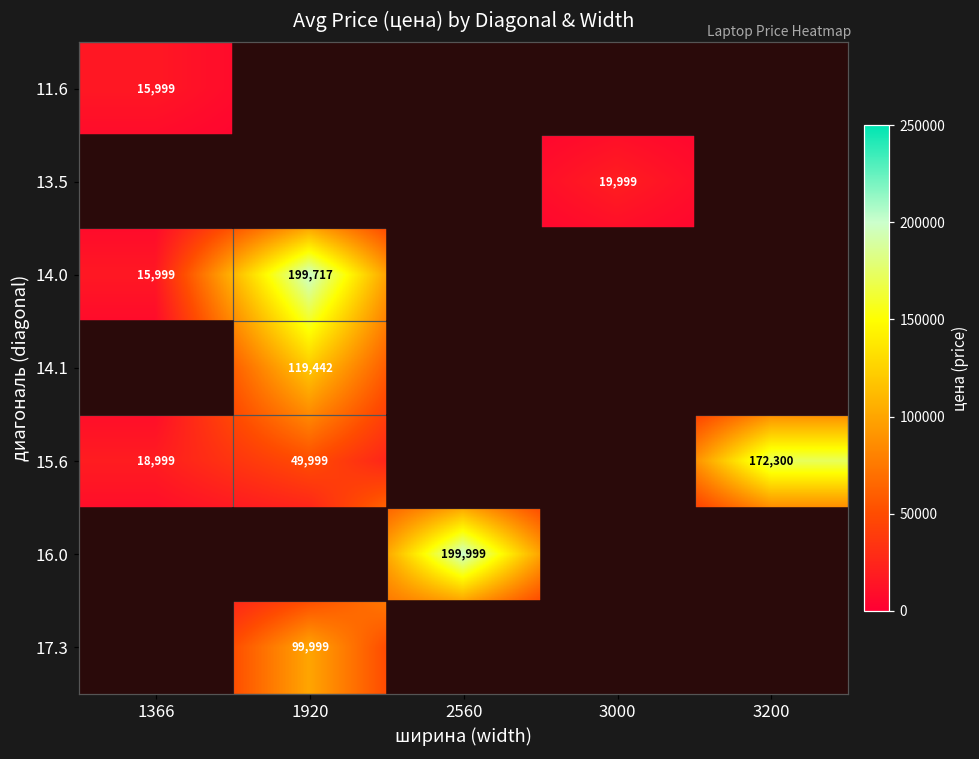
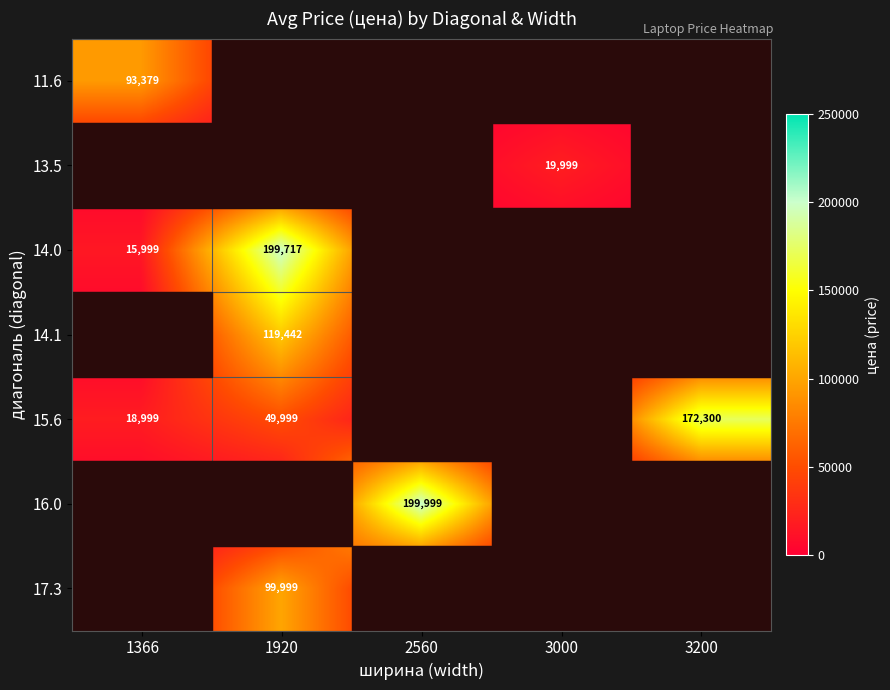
  {
    "11.6": {
-     "1366": "15,999"
+     "1366": "93,379"
    },
    "13.5": {
      "3000": "19,999"
    },
    "14.0": {
      "1366": "15,999",
      "1920": "199,717"
    },
    "14.1": {
      "1920": "119,442"
    },
    "15.6": {
      "1366": "18,999",
      "1920": "49,999",
      "3200": "172,300"
    },
    "16.0": {
      "2560": "199,999"
    },
    "17.3": {
      "1920": "99,999"
    }
  }
